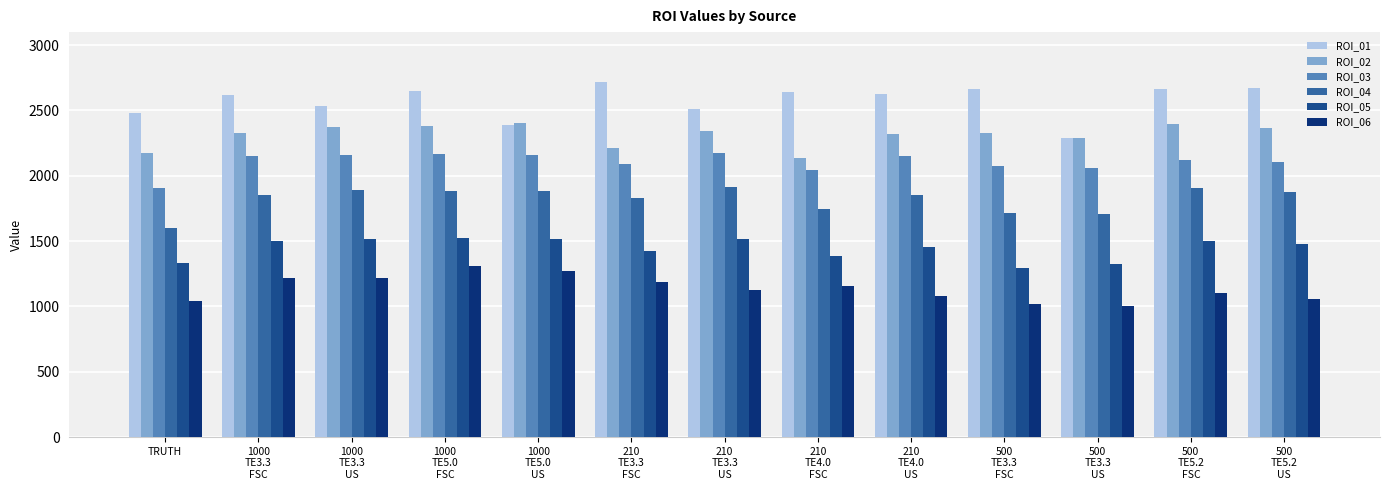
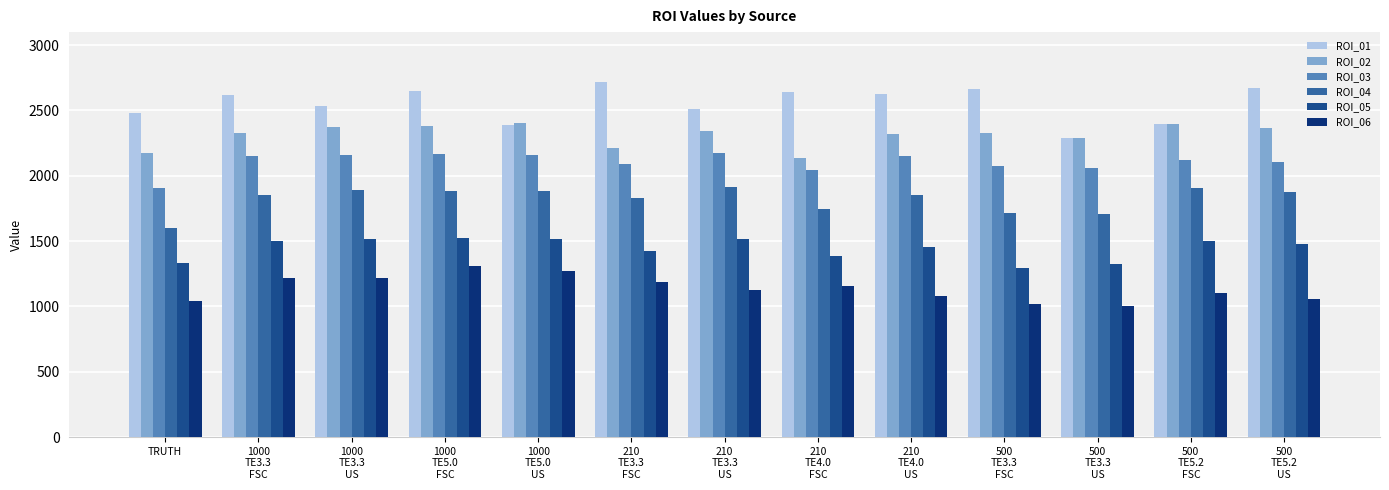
  {
    "ROI_01": {
      "TRUTH": 2480,
      "1000 TE3.3 FSC": 2620,
      "1000 TE3.3 US": 2540,
      "1000 TE5.0 FSC": 2650,
      "1000 TE5.0 US": 2390,
      "210 TE3.3 FSC": 2710,
      "210 TE3.3 US": 2510,
      "210 TE4.0 FSC": 2640,
      "210 TE4.0 US": 2620,
      "500 TE3.3 FSC": 2660,
      "500 TE3.3 US": 2290,
-     "500 TE5.2 FSC": 2670,
+     "500 TE5.2 FSC": 2390,
      "500 TE5.2 US": 2670
    }
  }
